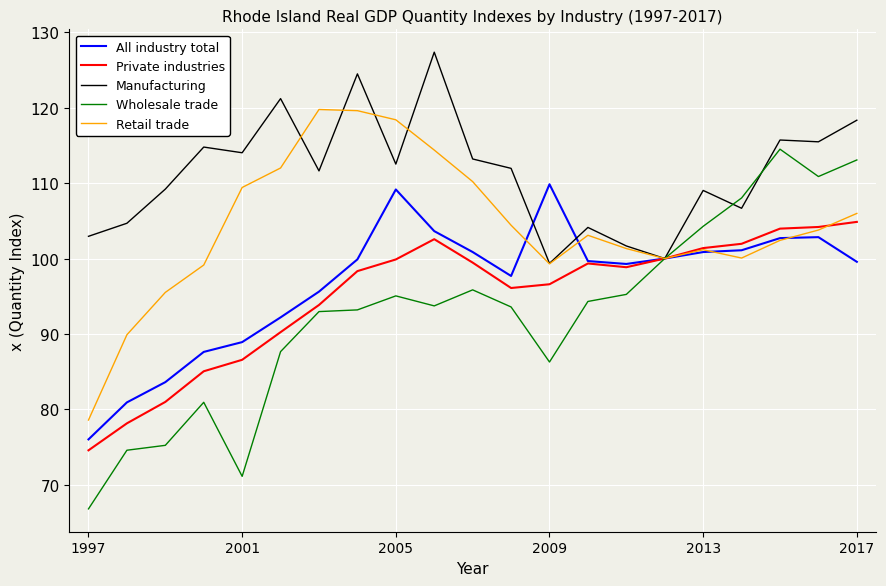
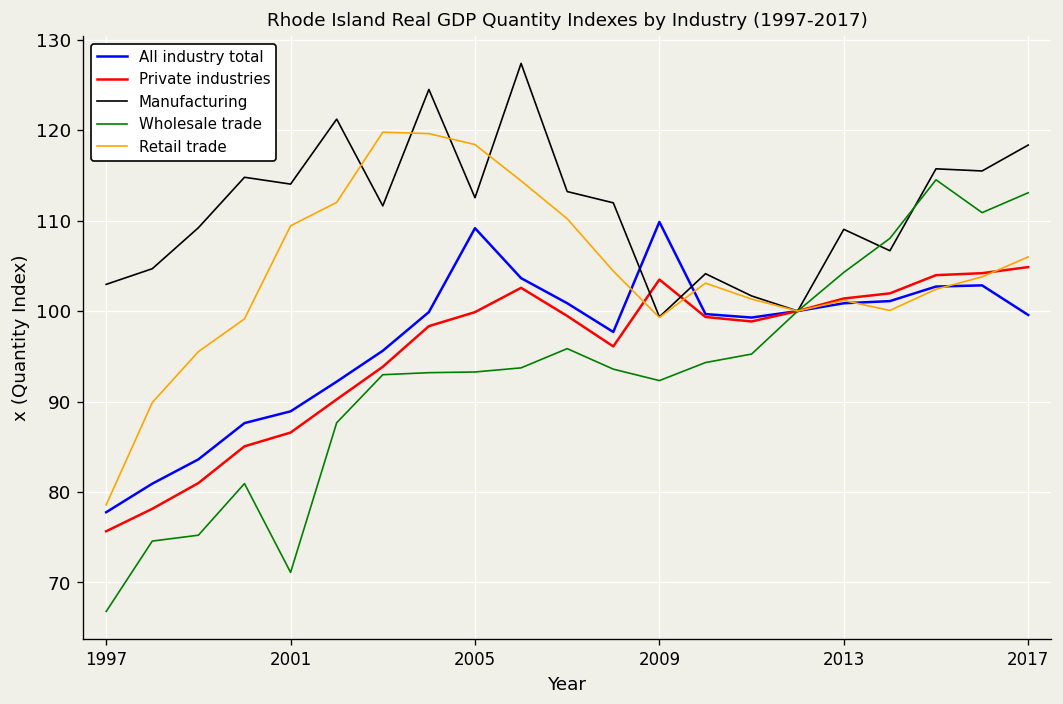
  {
    "All industry total": {
-     "1997": 76,
+     "1997": 78,
      "2001": 89,
      "2005": 109,
      "2009": 110,
      "2017": 100
    },
    "Private industries": {
-     "1997": 75,
+     "1997": 76,
      "2001": 87,
      "2005": 100,
-     "2009": 97,
+     "2009": 103,
      "2017": 105
    },
    "Manufacturing": {
      "1997": 103,
      "2001": 114,
      "2005": 113,
      "2013": 109,
      "2017": 118
    },
    "Wholesale trade": {
      "1997": 67,
      "2001": 71,
-     "2005": 95,
-     "2009": 86,
+     "2005": 93,
+     "2009": 92,
      "2013": 104,
      "2017": 113
    },
    "Retail trade": {
      "1997": 79,
      "2001": 109,
      "2005": 118,
      "2017": 106
    }
  }
